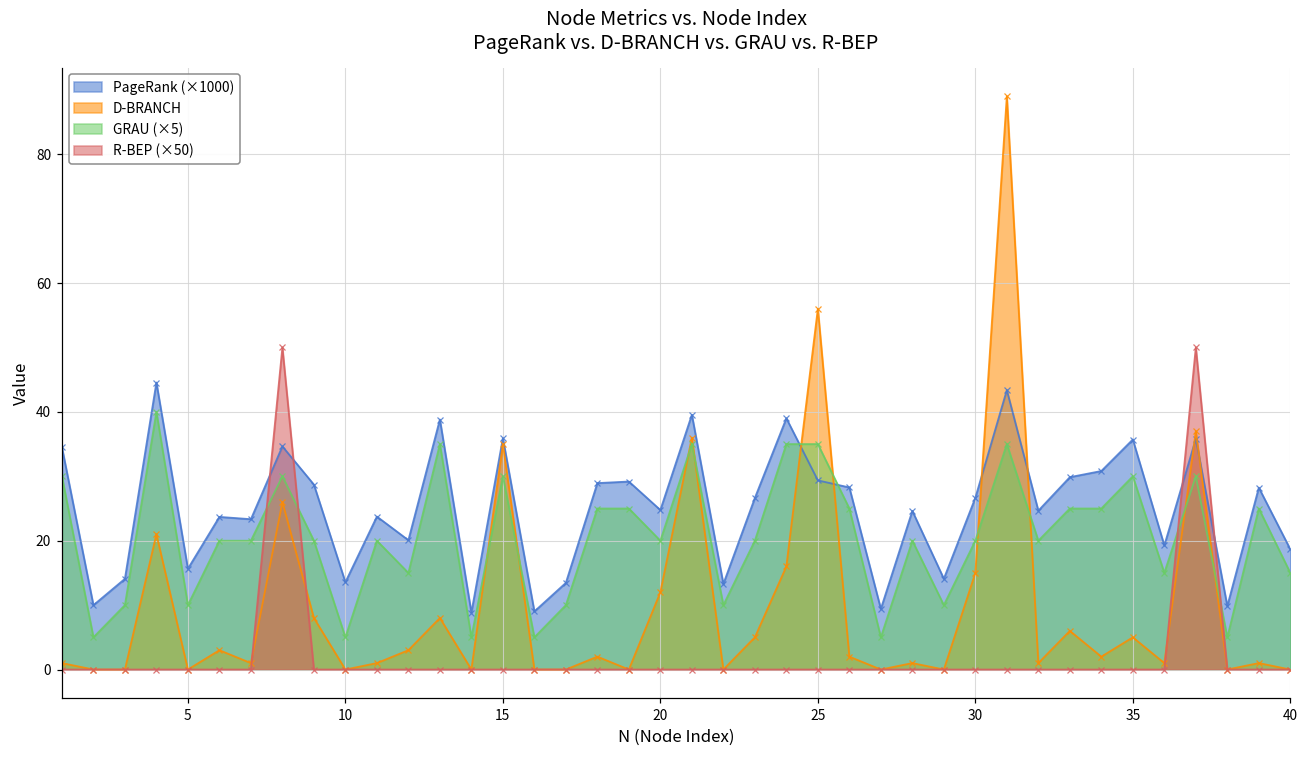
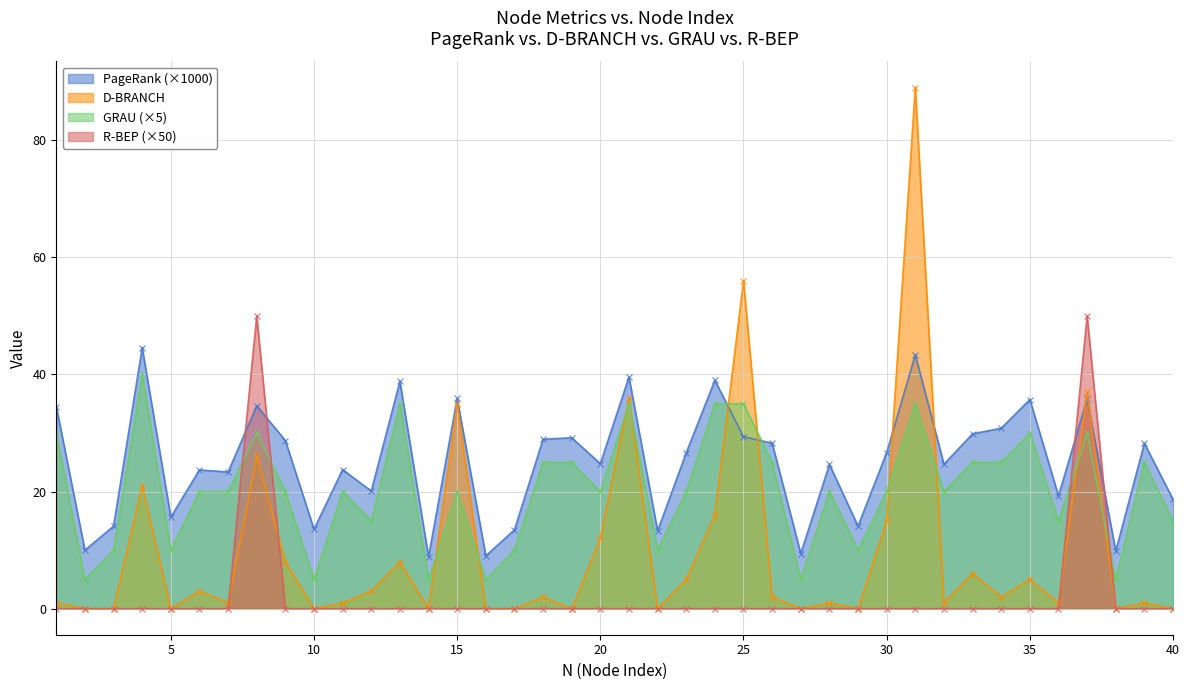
  {
    "PageRank (×1000)": {
      "5": 16,
      "10": 14,
      "15": 36,
      "20": 25,
      "25": 29,
      "30": 27,
      "35": 36,
      "40": 19
    },
    "D-BRANCH": {
      "15": 35,
      "20": 12,
      "25": 56,
      "30": 15,
      "35": 5
    },
    "GRAU (×5)": {
      "5": 10,
      "10": 5,
-     "15": 30,
+     "15": 20,
      "20": 20,
      "25": 35,
      "30": 20,
      "35": 30,
      "40": 15
    },
    "R-BEP (×50)": {
      "15": 0,
      "20": 0,
      "25": 0,
      "30": 0,
      "35": 0
    }
  }
